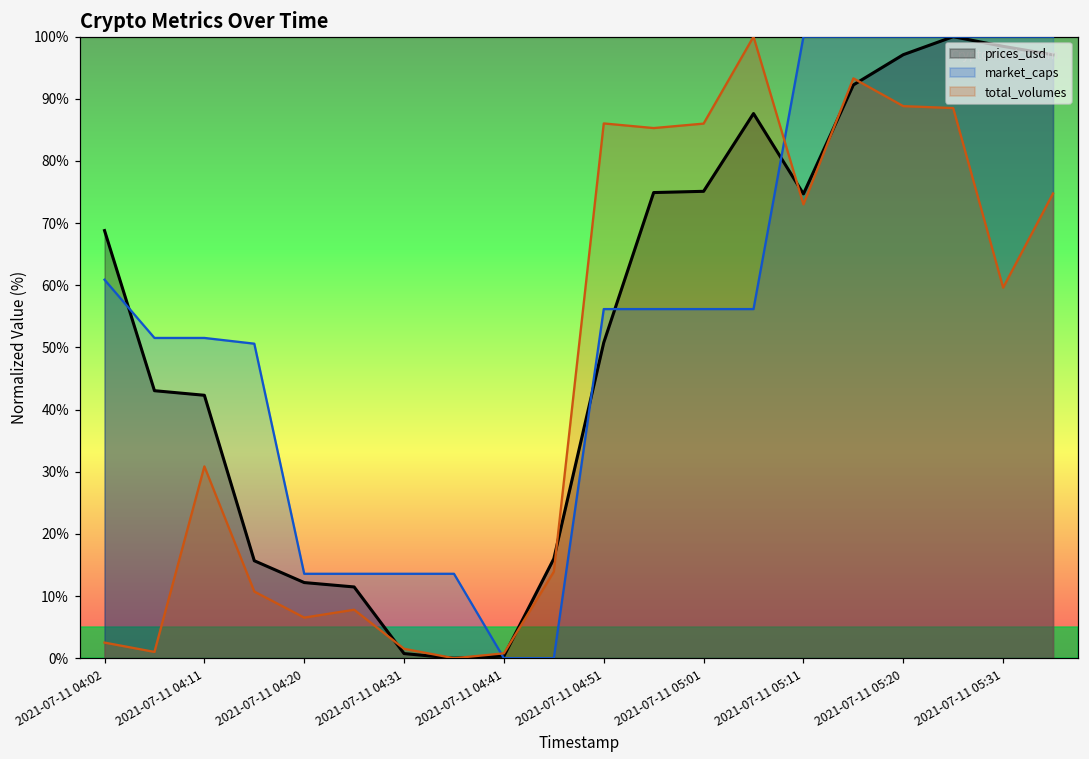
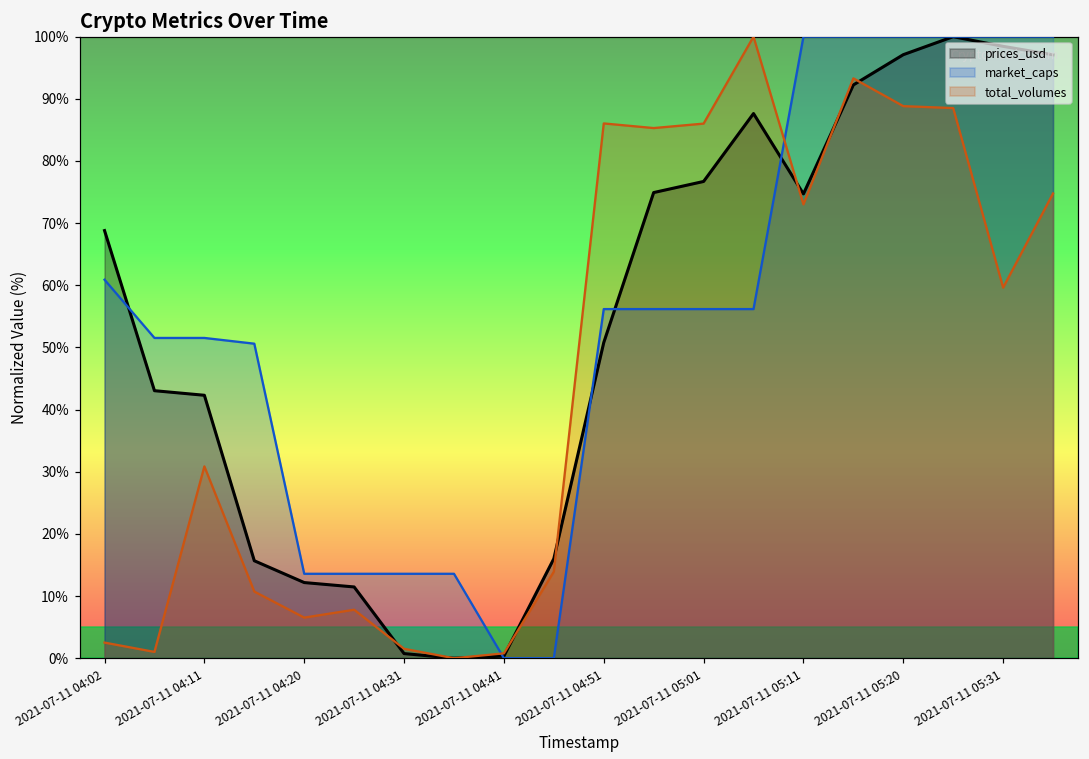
  {
    "prices_usd": {
      "2021-07-11 04:02": "69%",
      "2021-07-11 04:11": "42%",
      "2021-07-11 04:20": "12%",
      "2021-07-11 04:51": "51%",
-     "2021-07-11 05:01": "75%",
+     "2021-07-11 05:01": "77%",
      "2021-07-11 05:11": "75%",
      "2021-07-11 05:20": "97%"
    },
    "market_caps": {
      "2021-07-11 04:02": "61%",
      "2021-07-11 04:11": "52%",
      "2021-07-11 04:20": "14%",
      "2021-07-11 04:31": "14%",
      "2021-07-11 04:51": "56%",
      "2021-07-11 05:01": "56%",
      "2021-07-11 05:11": "100%",
      "2021-07-11 05:20": "100%",
      "2021-07-11 05:31": "100%"
    },
    "total_volumes": {
      "2021-07-11 04:11": "31%",
      "2021-07-11 04:20": "7%",
      "2021-07-11 04:51": "86%",
      "2021-07-11 05:01": "86%",
      "2021-07-11 05:11": "73%",
      "2021-07-11 05:20": "89%",
      "2021-07-11 05:31": "60%"
    }
  }
